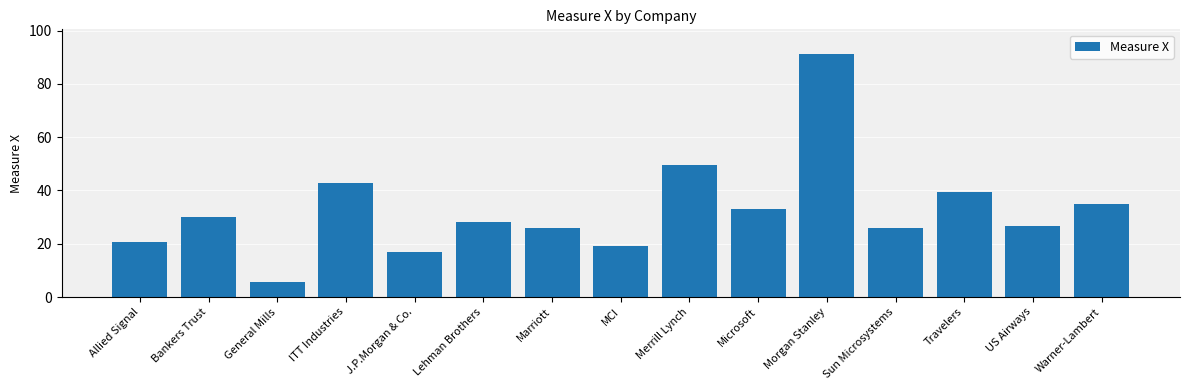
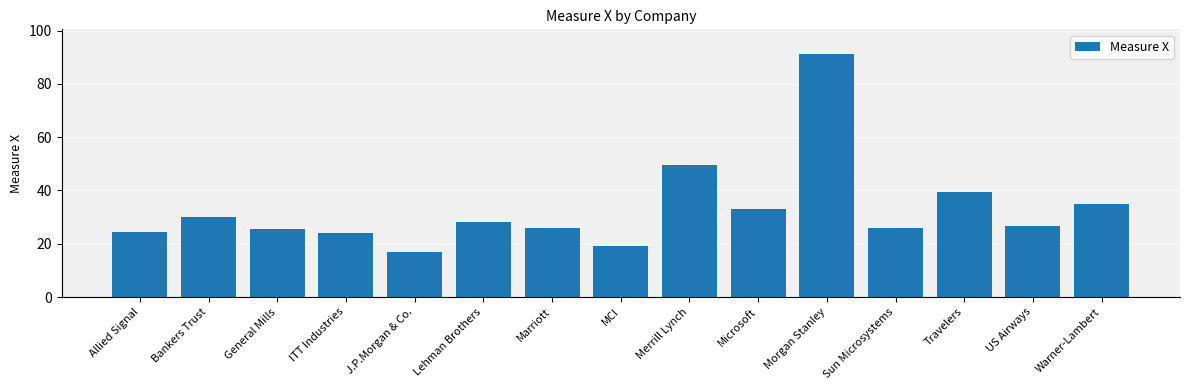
  {
-   "Allied Signal": 21,
+   "Allied Signal": 24,
    "Bankers Trust": 30,
-   "General Mills": 5,
-   "ITT Industries": 43,
+   "General Mills": 25,
+   "ITT Industries": 24,
    "J.P.Morgan & Co.": 17,
    "Lehman Brothers": 28,
    "Marriott": 26,
    "MCI": 19,
    "Merrill Lynch": 49,
    "Microsoft": 33,
    "Morgan Stanley": 91,
    "Sun Microsystems": 26,
    "Travelers": 39,
    "US Airways": 27,
    "Warner-Lambert": 35
  }
